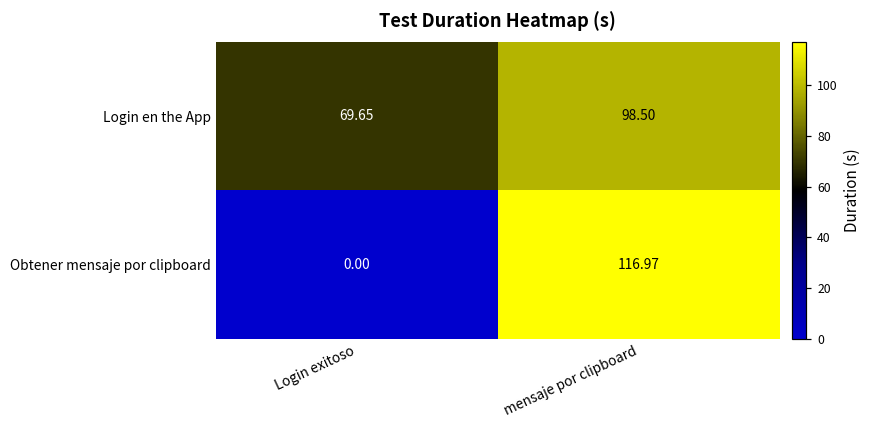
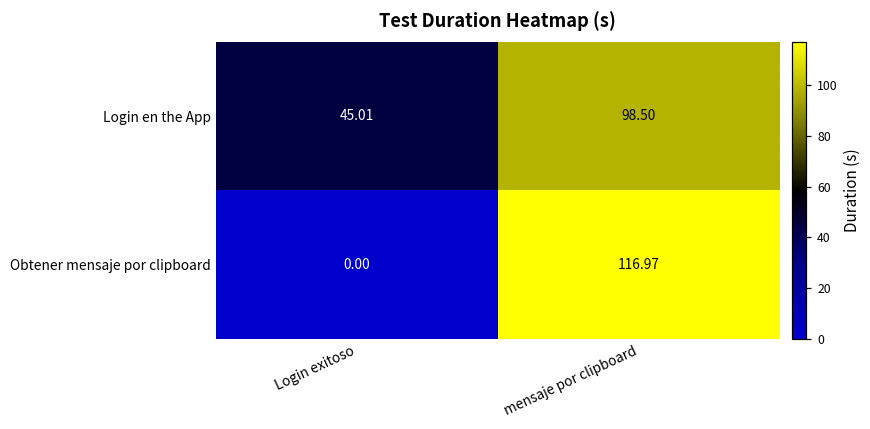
  {
    "Login en the App": {
-     "Login exitoso": 69.65,
+     "Login exitoso": 45.01,
      "mensaje por clipboard": 98.50
    },
    "Obtener mensaje por clipboard": {
      "Login exitoso": 0.00,
      "mensaje por clipboard": 116.97
    }
  }
